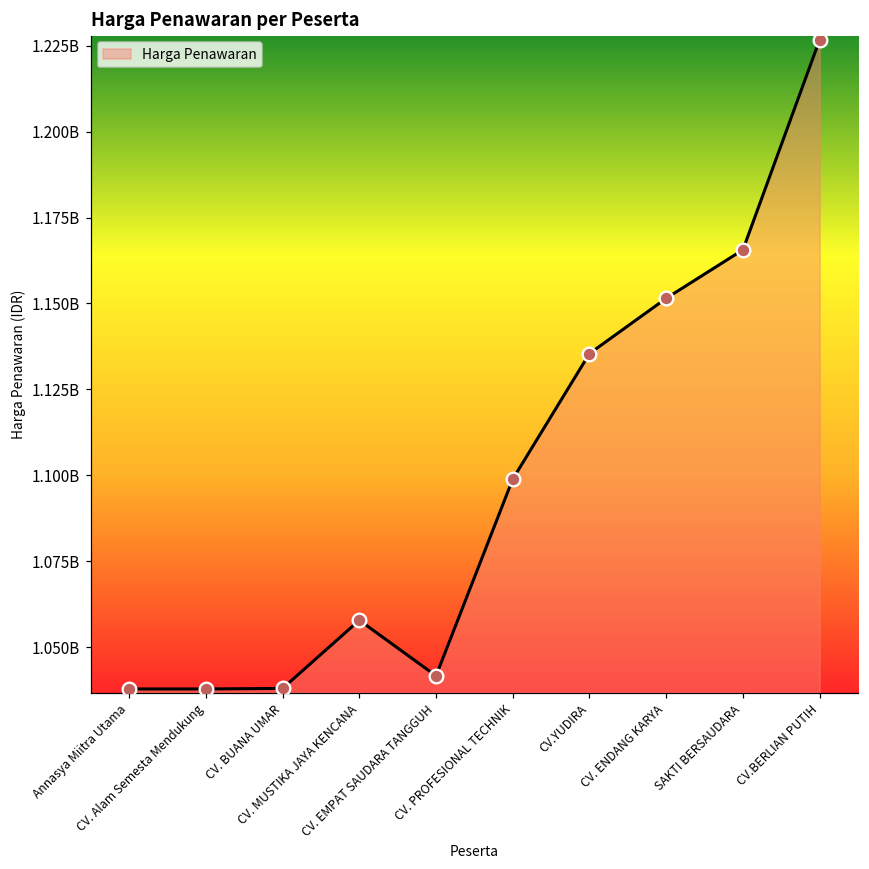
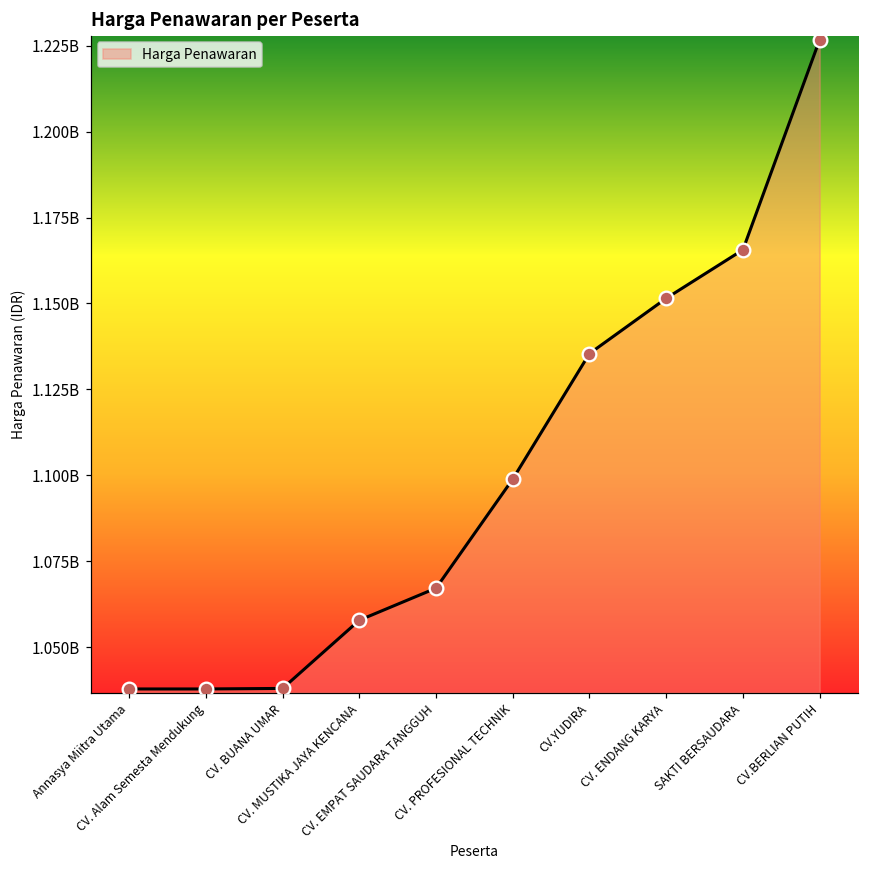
  {
    "Annasya Miitra Utama": 1038000000,
    "CV. Alam Semesta Mendukung": 1038000000,
    "CV. BUANA UMAR": 1038000000,
    "CV. MUSTIKA JAYA KENCANA": 1058000000,
-   "CV. EMPAT SAUDARA TANGGUH": 1042000000,
+   "CV. EMPAT SAUDARA TANGGUH": 1067000000,
    "CV. PROFESIONAL TECHNIK": 1099000000,
    "CV.YUDIRA": 1135000000,
    "CV. ENDANG KARYA": 1152000000,
    "SAKTI BERSAUDARA": 1166000000,
    "CV.BERLIAN PUTIH": 1227000000
  }
